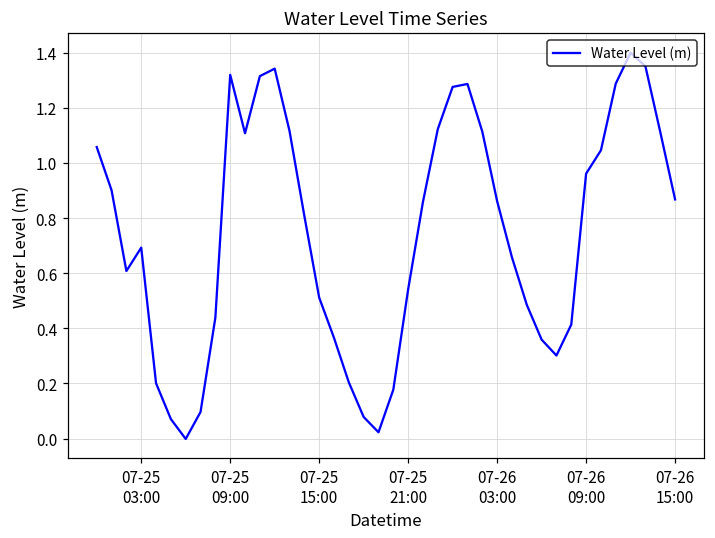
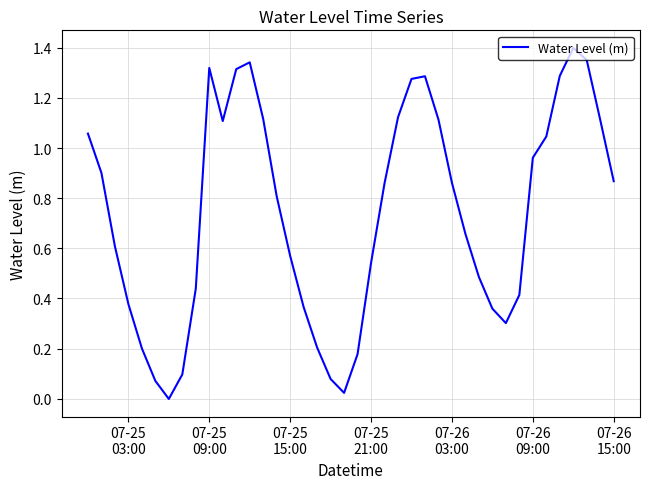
  {
-   "07-25 03:00": 0.69,
+   "07-25 03:00": 0.38,
    "07-25 09:00": 1.32,
-   "07-25 15:00": 0.51,
+   "07-25 15:00": 0.57,
    "07-25 21:00": 0.54,
    "07-26 03:00": 0.86,
    "07-26 09:00": 0.96,
    "07-26 15:00": 0.87
  }
